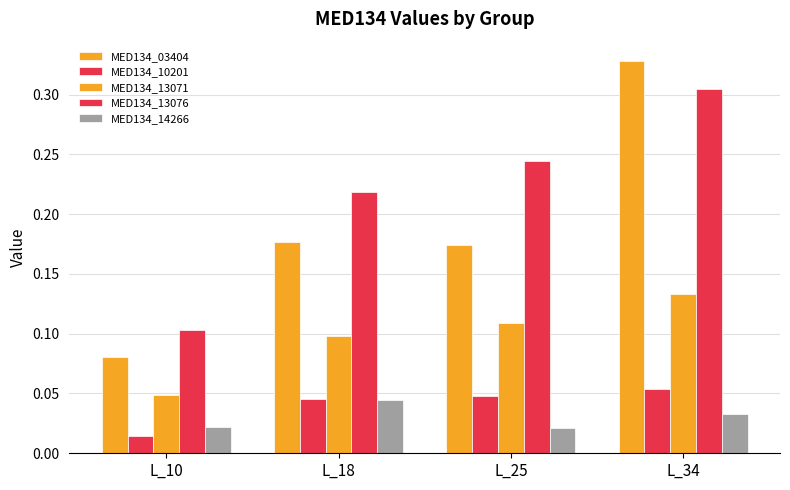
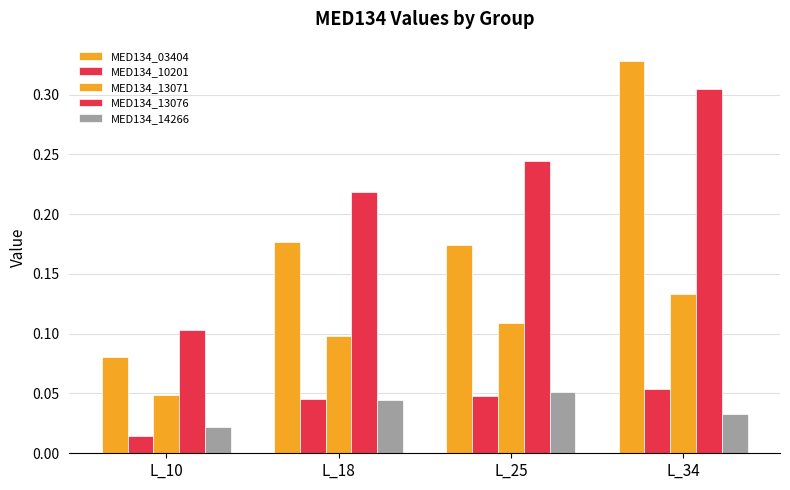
  {
    "MED134_14266": {
      "L_10": 0.022,
      "L_18": 0.045,
-     "L_25": 0.021,
+     "L_25": 0.051,
      "L_34": 0.033
    }
  }
